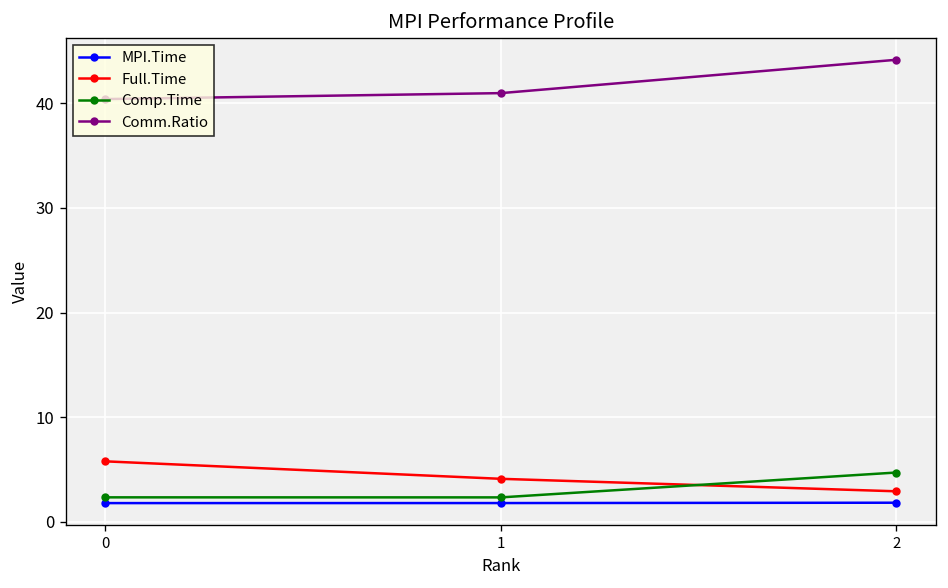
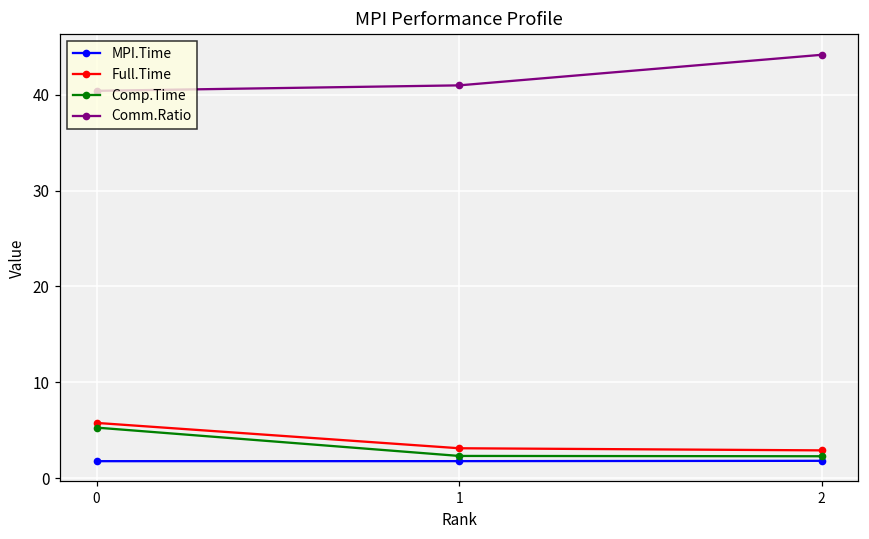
  {
    "MPI.Time": {
      "0": 2,
      "1": 2,
      "2": 2
    },
    "Full.Time": {
      "0": 6,
-     "1": 4,
+     "1": 3,
      "2": 3
    },
    "Comp.Time": {
-     "0": 2,
+     "0": 5,
      "1": 2,
-     "2": 5
+     "2": 2
    },
    "Comm.Ratio": {
      "1": 41,
      "2": 44
    }
  }
